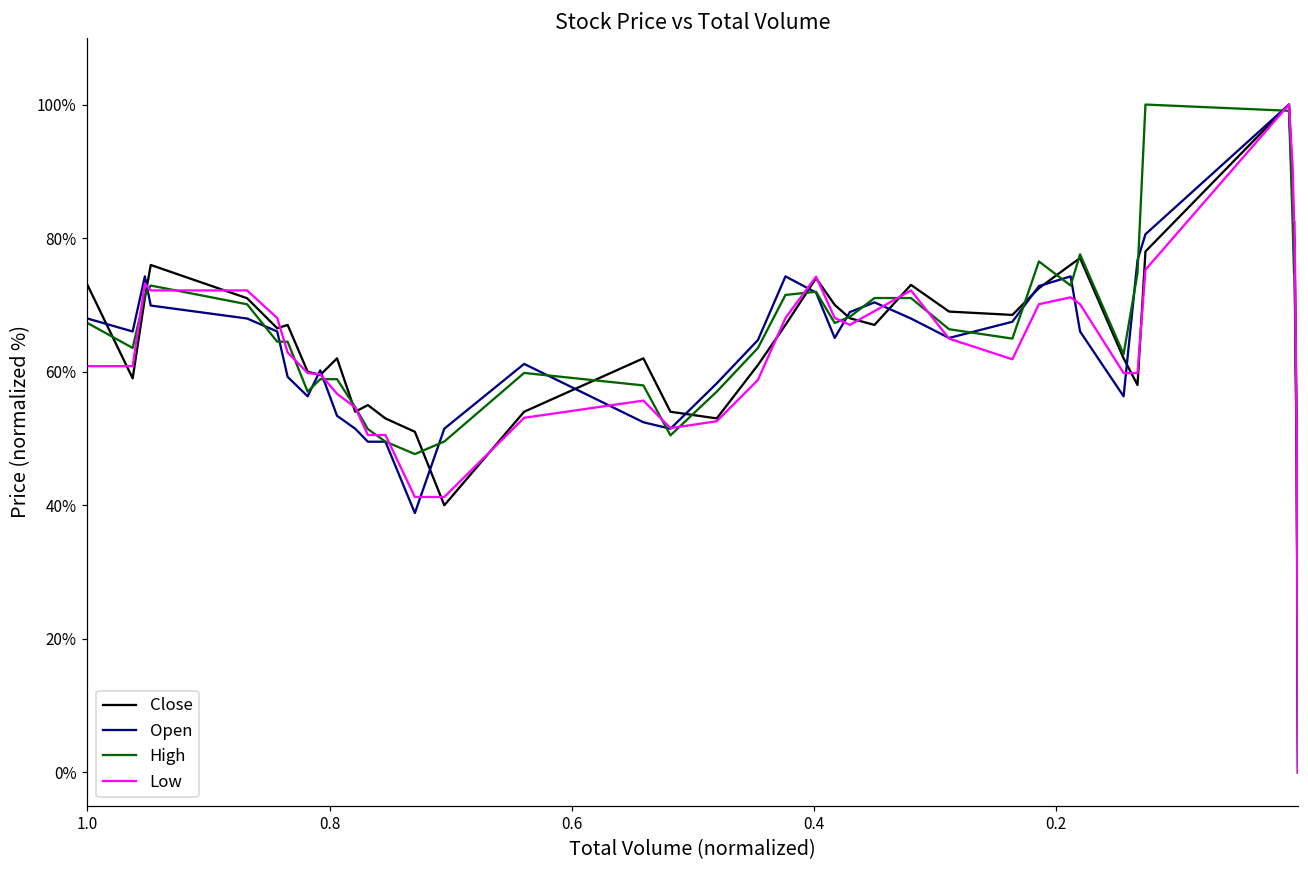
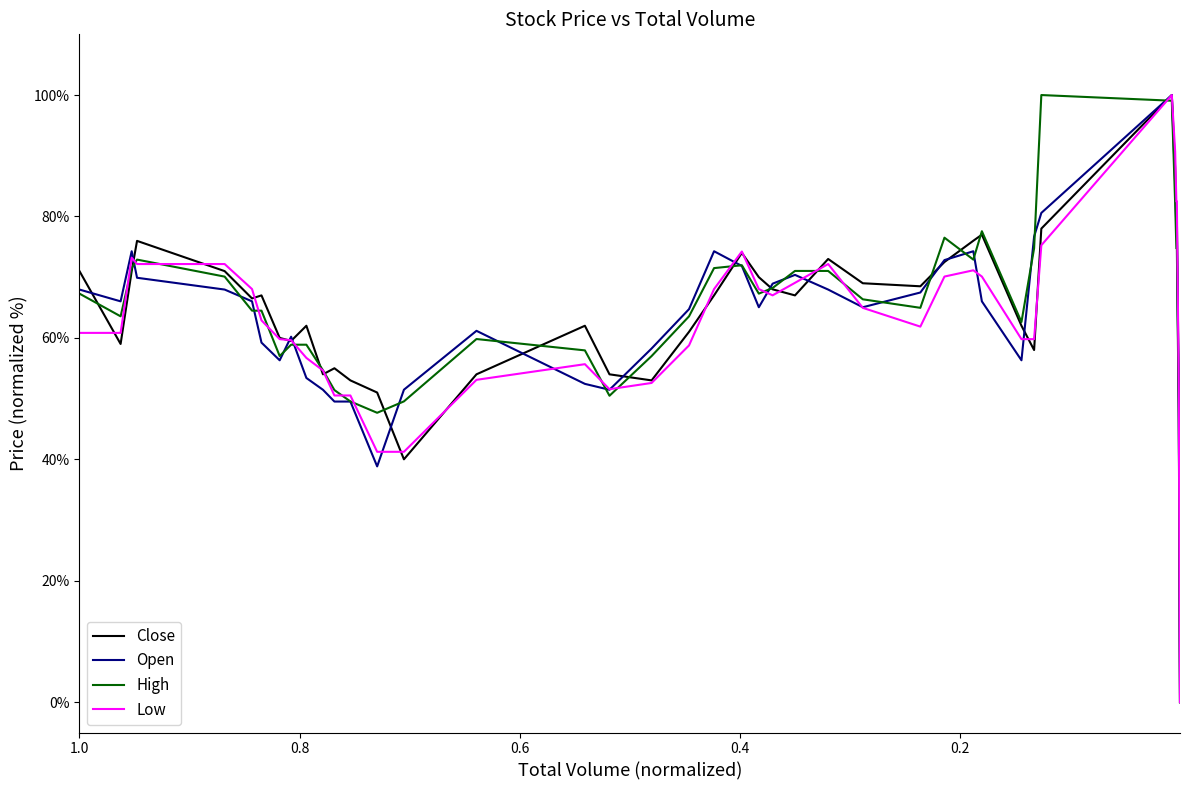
  {
    "Close": {
-     "1.0": "73%"
+     "1.0": "71%"
    },
    "Open": {
      "1.0": "68%"
    },
    "High": {
      "1.0": "67%"
    },
    "Low": {
      "1.0": "61%"
    }
  }
